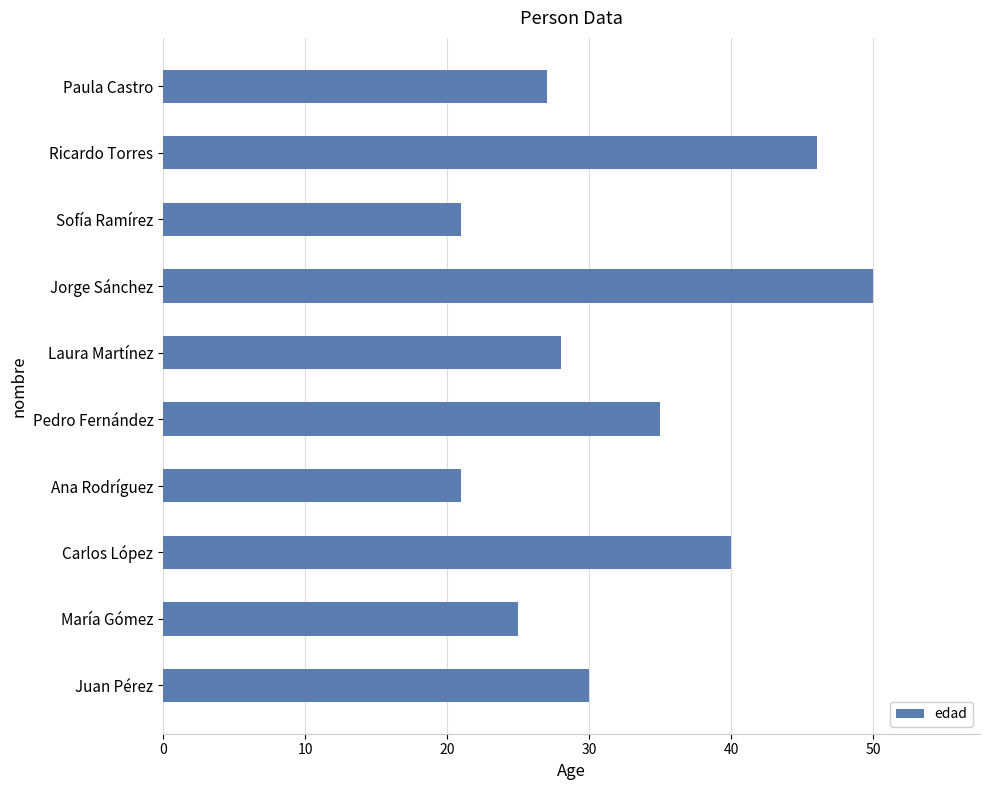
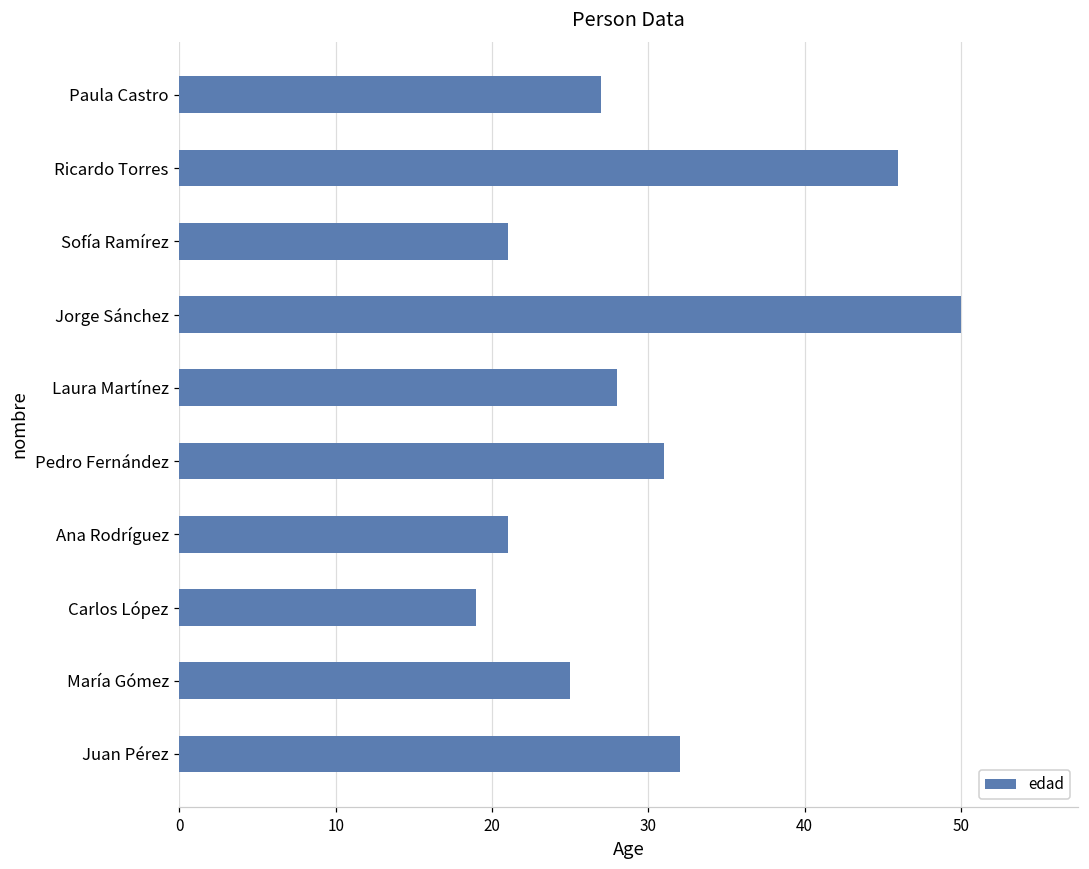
  {
    "Paula Castro": 27,
    "Ricardo Torres": 46,
    "Sofía Ramírez": 21,
    "Jorge Sánchez": 50,
    "Laura Martínez": 28,
-   "Pedro Fernández": 35,
+   "Pedro Fernández": 31,
    "Ana Rodríguez": 21,
-   "Carlos López": 40,
+   "Carlos López": 19,
    "María Gómez": 25,
-   "Juan Pérez": 30
+   "Juan Pérez": 32
  }
